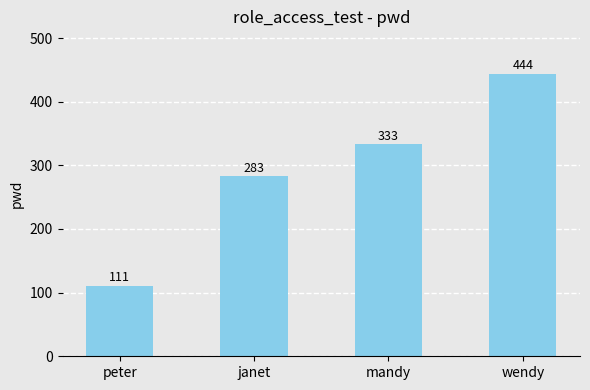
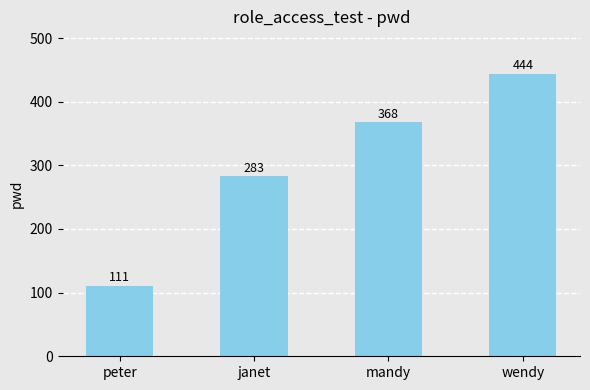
  {
    "peter": 111,
    "janet": 283,
-   "mandy": 333,
+   "mandy": 368,
    "wendy": 444
  }
